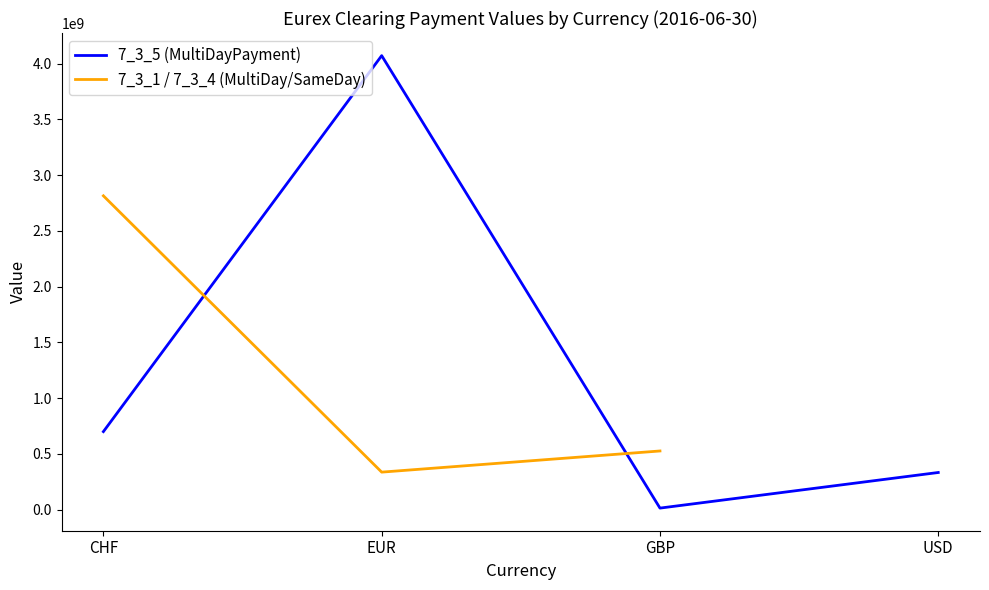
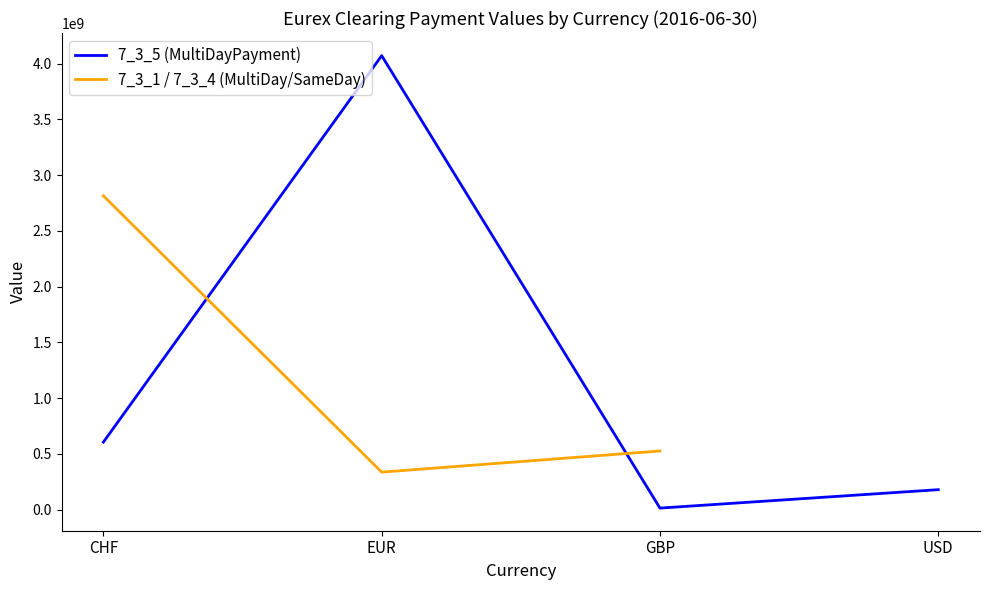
  {
    "7_3_5 (MultiDayPayment)": {
-     "CHF": 700000000,
+     "CHF": 610000000,
      "EUR": 4070000000,
      "GBP": 10000000,
-     "USD": 330000000
+     "USD": 180000000
    },
    "7_3_1 / 7_3_4 (MultiDay/SameDay)": {
      "CHF": 2810000000,
      "EUR": 340000000,
      "GBP": 530000000
    }
  }
